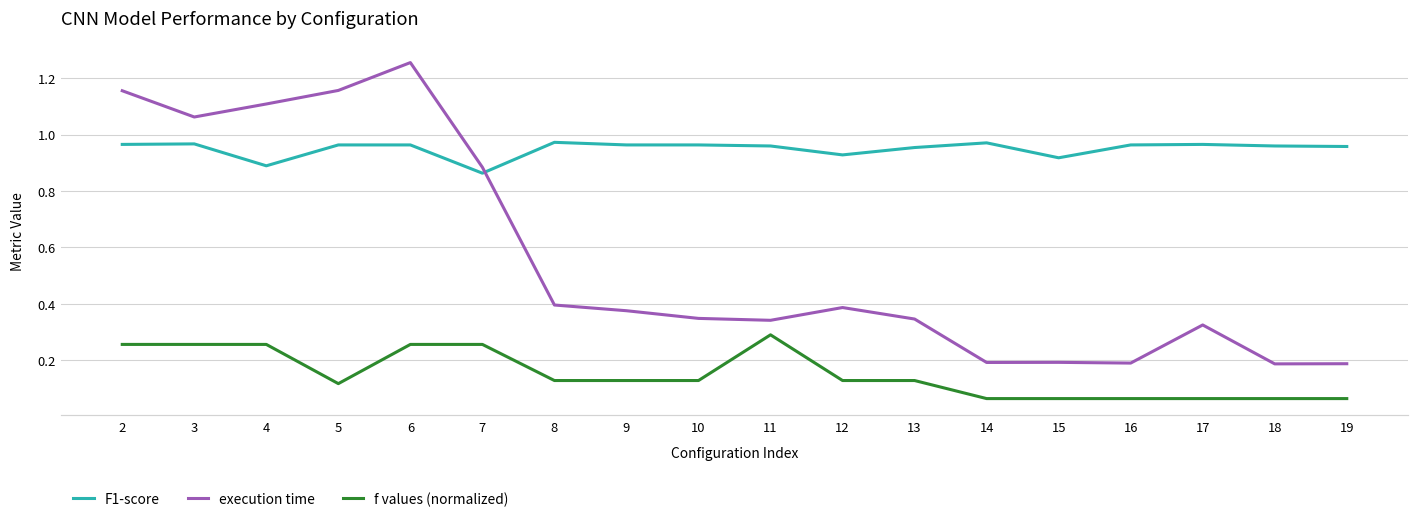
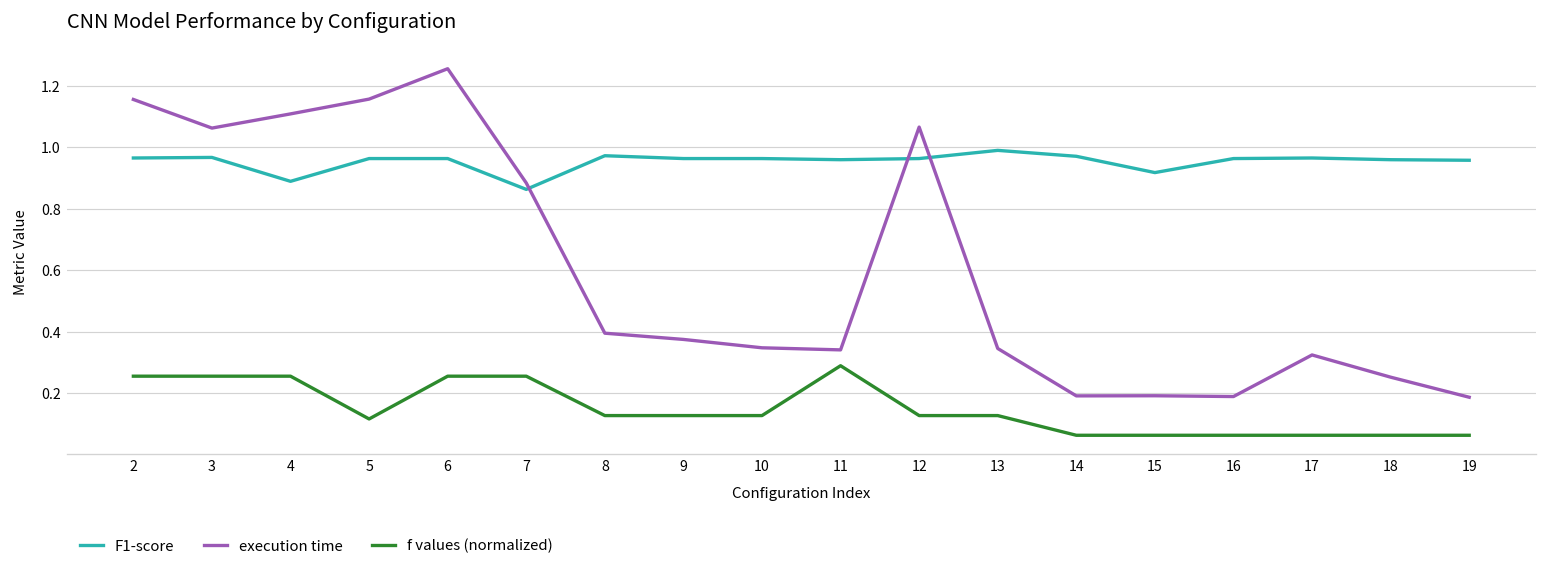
  {
    "F1-score": {
      "2": 0.96,
      "3": 0.97,
      "4": 0.89,
      "5": 0.96,
      "6": 0.96,
      "7": 0.86,
      "8": 0.97,
      "9": 0.96,
      "10": 0.96,
      "11": 0.96,
-     "12": 0.93,
-     "13": 0.95,
+     "12": 0.96,
+     "13": 0.99,
      "14": 0.97,
      "15": 0.92,
      "16": 0.96,
      "17": 0.96,
      "18": 0.96,
      "19": 0.96
    },
    "execution time": {
      "2": 1.16,
      "3": 1.06,
      "4": 1.11,
      "5": 1.16,
      "6": 1.26,
      "7": 0.88,
      "8": 0.40,
      "9": 0.38,
      "10": 0.35,
      "11": 0.34,
-     "12": 0.39,
+     "12": 1.07,
      "13": 0.35,
      "14": 0.19,
      "15": 0.19,
      "16": 0.19,
      "17": 0.32,
-     "18": 0.19,
+     "18": 0.25,
      "19": 0.19
    },
    "f values (normalized)": {
      "2": 0.26,
      "3": 0.26,
      "4": 0.26,
      "5": 0.12,
      "6": 0.26,
      "7": 0.26,
      "8": 0.13,
      "9": 0.13,
      "10": 0.13,
      "11": 0.29,
      "12": 0.13,
      "13": 0.13,
      "14": 0.06,
      "15": 0.06,
      "16": 0.06,
      "17": 0.06,
      "18": 0.06,
      "19": 0.06
    }
  }
